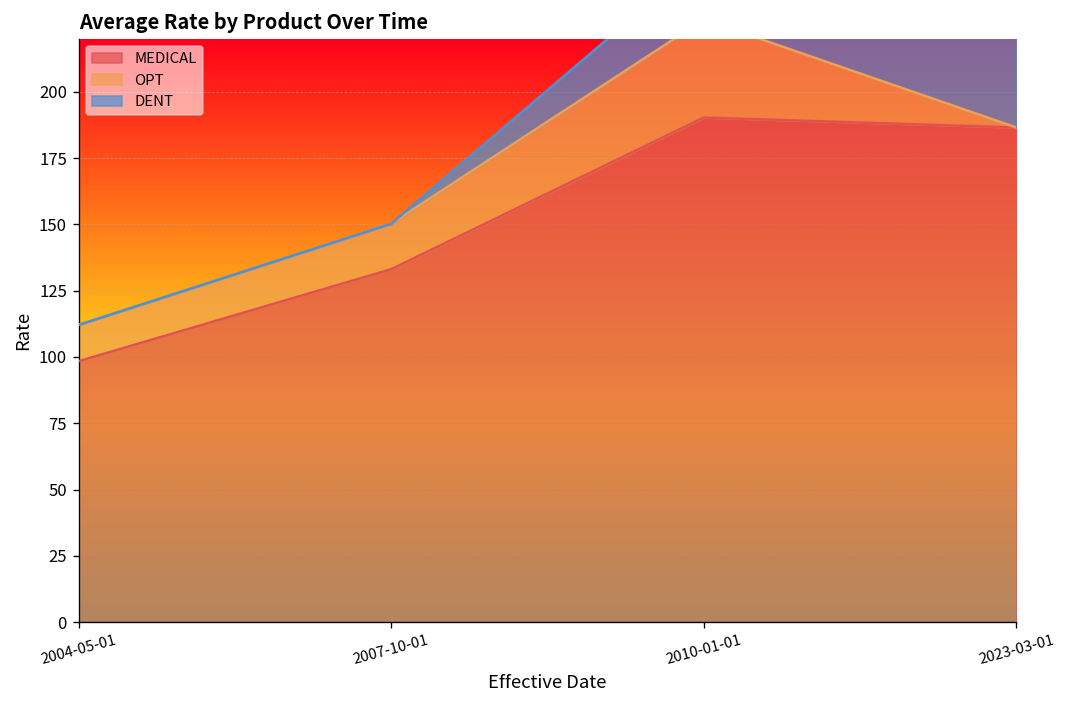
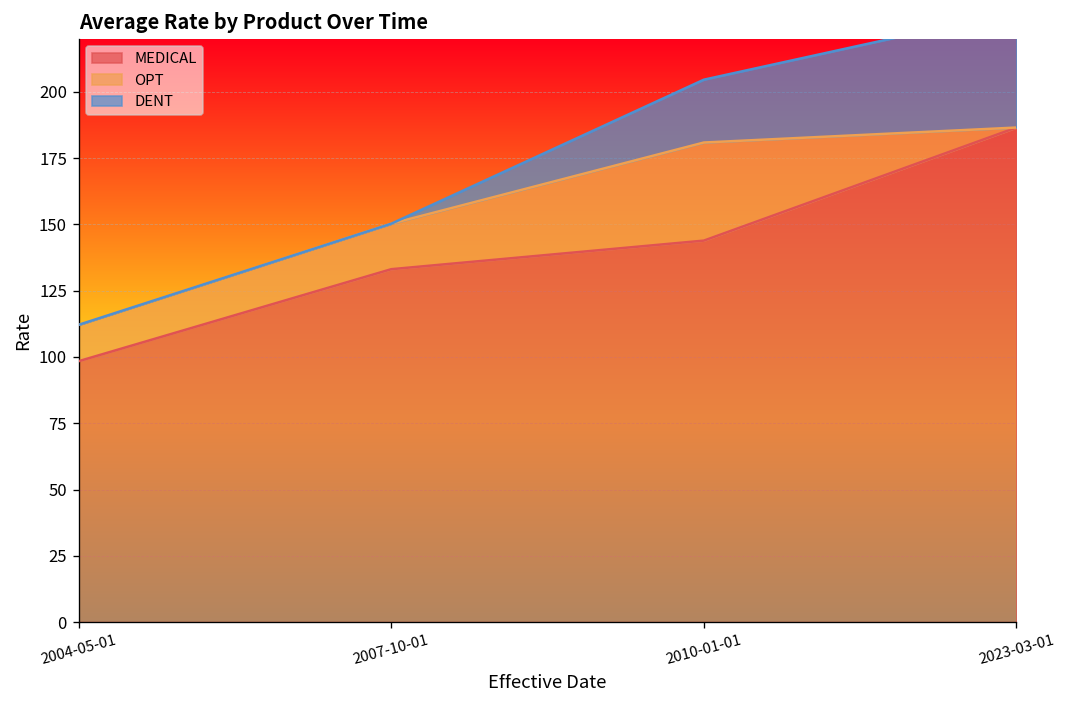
  {
    "MEDICAL": {
      "2004-05-01": 98,
      "2007-10-01": 133,
-     "2010-01-01": 190
+     "2010-01-01": 144
    }
  }
